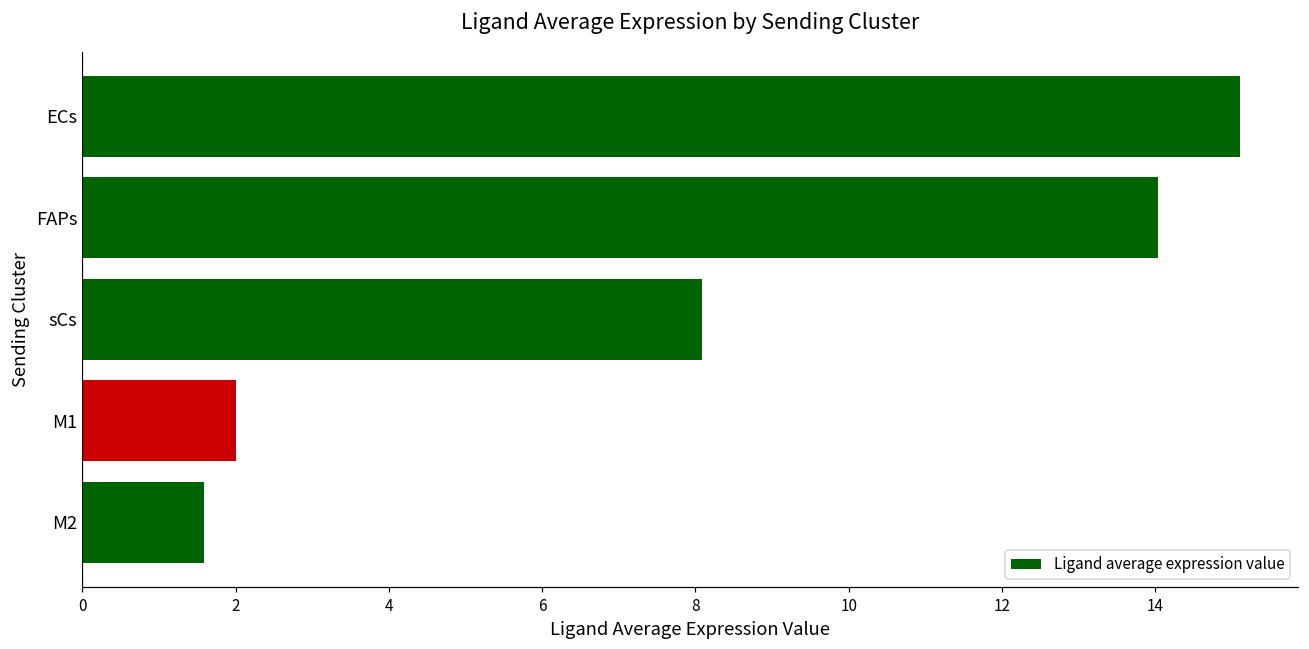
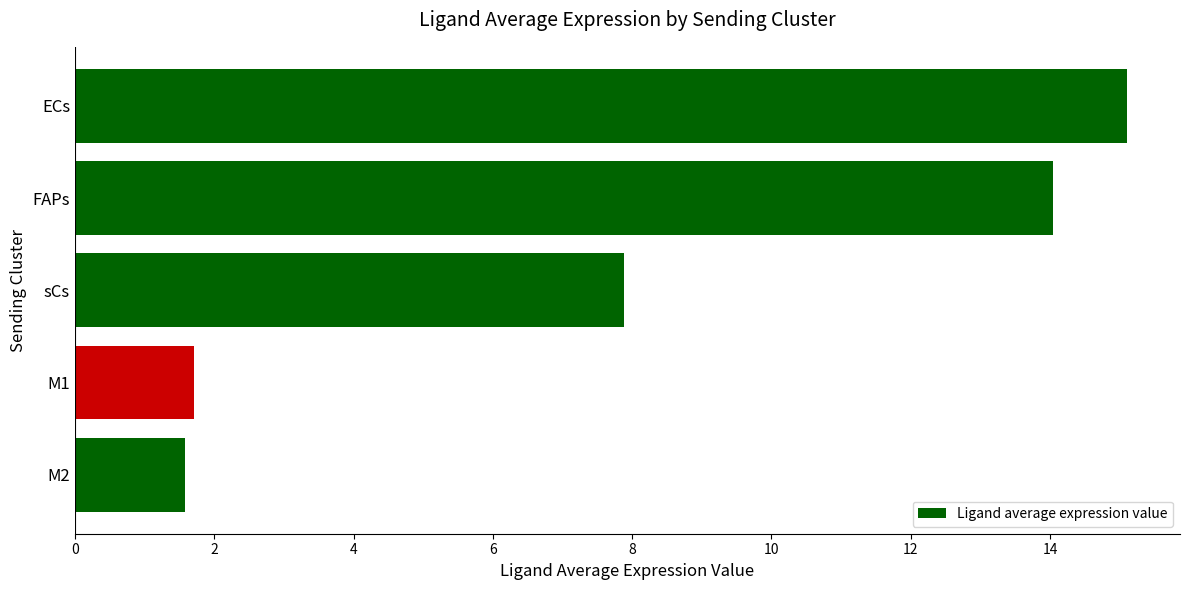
  {
    "ECs": 15.1,
    "FAPs": 14.0,
-   "sCs": 8.1,
-   "M1": 2.0,
+   "sCs": 7.9,
+   "M1": 1.7,
    "M2": 1.6
  }
